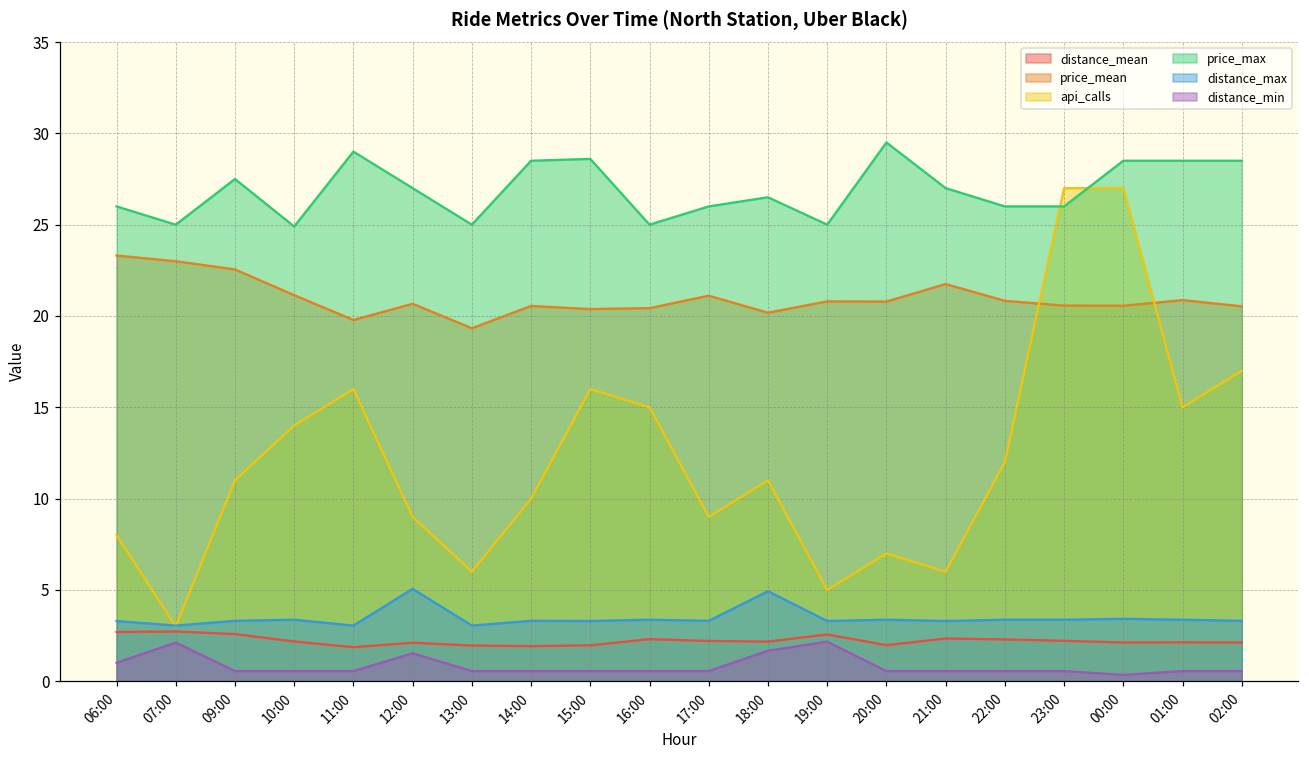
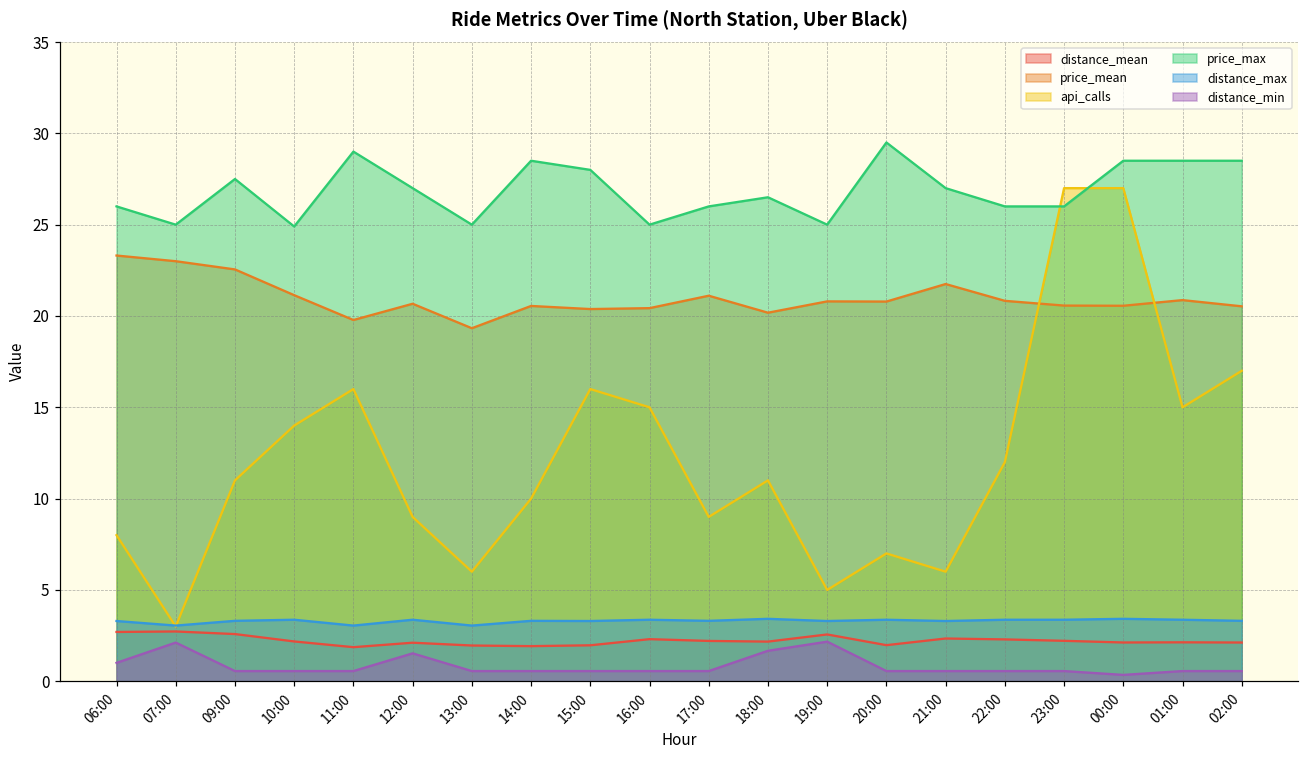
  {
    "price_max": {
      "06:00": 26.0,
      "07:00": 25.0,
      "09:00": 27.5,
      "10:00": 24.9,
      "11:00": 29.0,
      "12:00": 27.0,
      "13:00": 25.0,
      "14:00": 28.5,
-     "15:00": 28.6,
+     "15:00": 28.0,
      "16:00": 25.0,
      "17:00": 26.0,
      "18:00": 26.5,
      "19:00": 25.0,
      "20:00": 29.5,
      "21:00": 27.0,
      "22:00": 26.0,
      "23:00": 26.0,
      "00:00": 28.5,
      "01:00": 28.5,
      "02:00": 28.5
    },
    "distance_max": {
      "06:00": 3.3,
      "09:00": 3.3,
      "10:00": 3.4,
      "11:00": 3.1,
-     "12:00": 5.1,
+     "12:00": 3.4,
      "13:00": 3.1,
      "14:00": 3.3,
      "15:00": 3.3,
      "16:00": 3.4,
      "17:00": 3.3,
-     "18:00": 4.9,
+     "18:00": 3.4,
      "19:00": 3.3,
      "20:00": 3.4,
      "21:00": 3.3,
      "22:00": 3.4,
      "23:00": 3.4,
      "00:00": 3.4,
      "01:00": 3.4,
      "02:00": 3.3
    },
    "distance_min": {
      "06:00": 1.0,
      "07:00": 2.1,
      "09:00": 0.6,
      "10:00": 0.6,
      "11:00": 0.6,
      "12:00": 1.5,
      "13:00": 0.6,
      "14:00": 0.6,
      "15:00": 0.6,
      "16:00": 0.6,
      "17:00": 0.6,
      "18:00": 1.7,
      "19:00": 2.2,
      "20:00": 0.6,
      "21:00": 0.6,
      "22:00": 0.6,
      "23:00": 0.6,
      "00:00": 0.4,
      "01:00": 0.6,
      "02:00": 0.6
    }
  }
